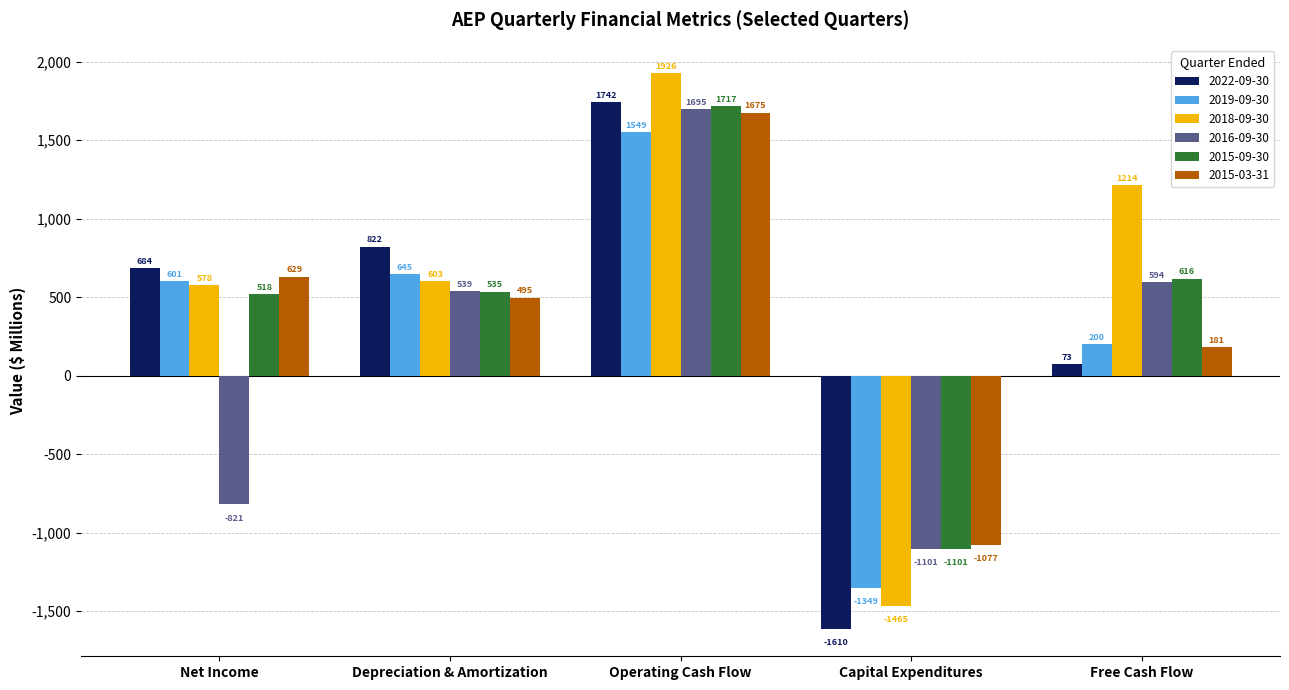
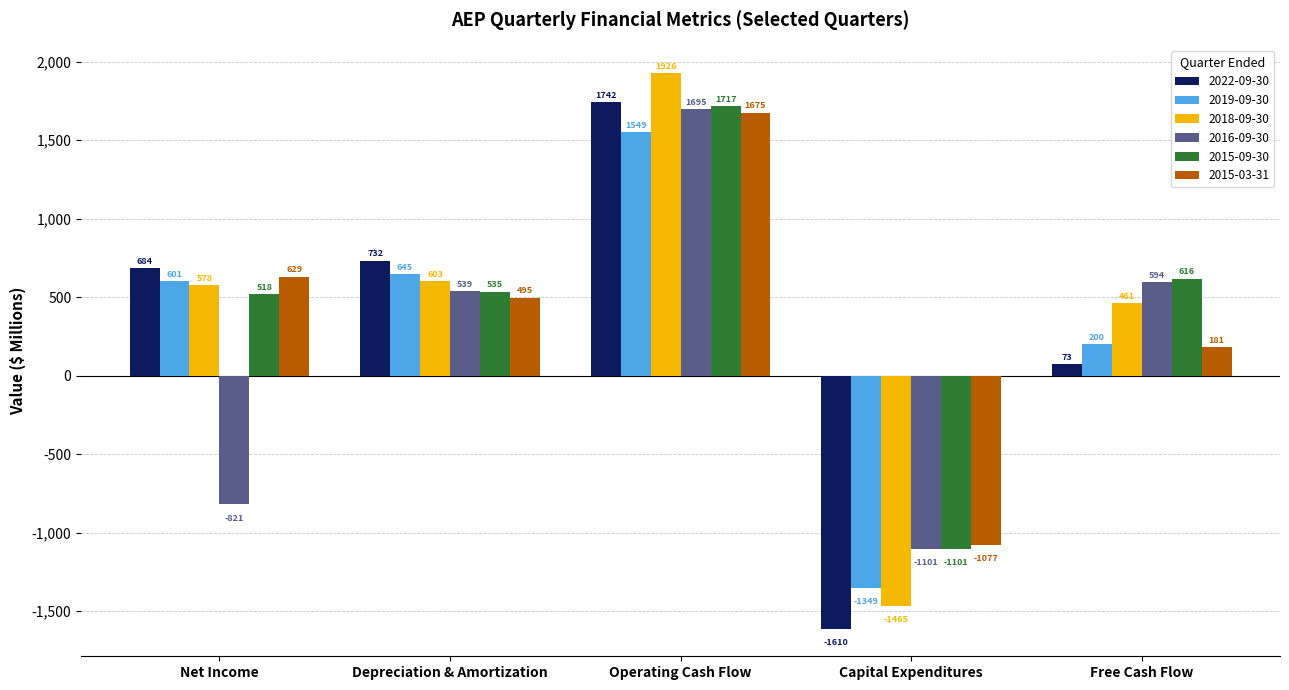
  {
    "2022-09-30": {
      "Net Income": 684,
-     "Depreciation & Amortization": 822,
+     "Depreciation & Amortization": 732,
      "Operating Cash Flow": 1742,
      "Capital Expenditures": -1610,
      "Free Cash Flow": 73
    },
    "2019-09-30": {
      "Net Income": 601,
      "Depreciation & Amortization": 645,
      "Operating Cash Flow": 1549,
      "Capital Expenditures": -1349,
      "Free Cash Flow": 200
    },
    "2018-09-30": {
      "Net Income": 578,
      "Depreciation & Amortization": 603,
      "Operating Cash Flow": 1926,
      "Capital Expenditures": -1465,
-     "Free Cash Flow": 1214
+     "Free Cash Flow": 461
    },
    "2016-09-30": {
      "Net Income": -821,
      "Depreciation & Amortization": 539,
      "Operating Cash Flow": 1695,
      "Capital Expenditures": -1101,
      "Free Cash Flow": 594
    },
    "2015-09-30": {
      "Net Income": 518,
      "Depreciation & Amortization": 535,
      "Operating Cash Flow": 1717,
      "Capital Expenditures": -1101,
      "Free Cash Flow": 616
    },
    "2015-03-31": {
      "Net Income": 629,
      "Depreciation & Amortization": 495,
      "Operating Cash Flow": 1675,
      "Capital Expenditures": -1077,
      "Free Cash Flow": 181
    }
  }
